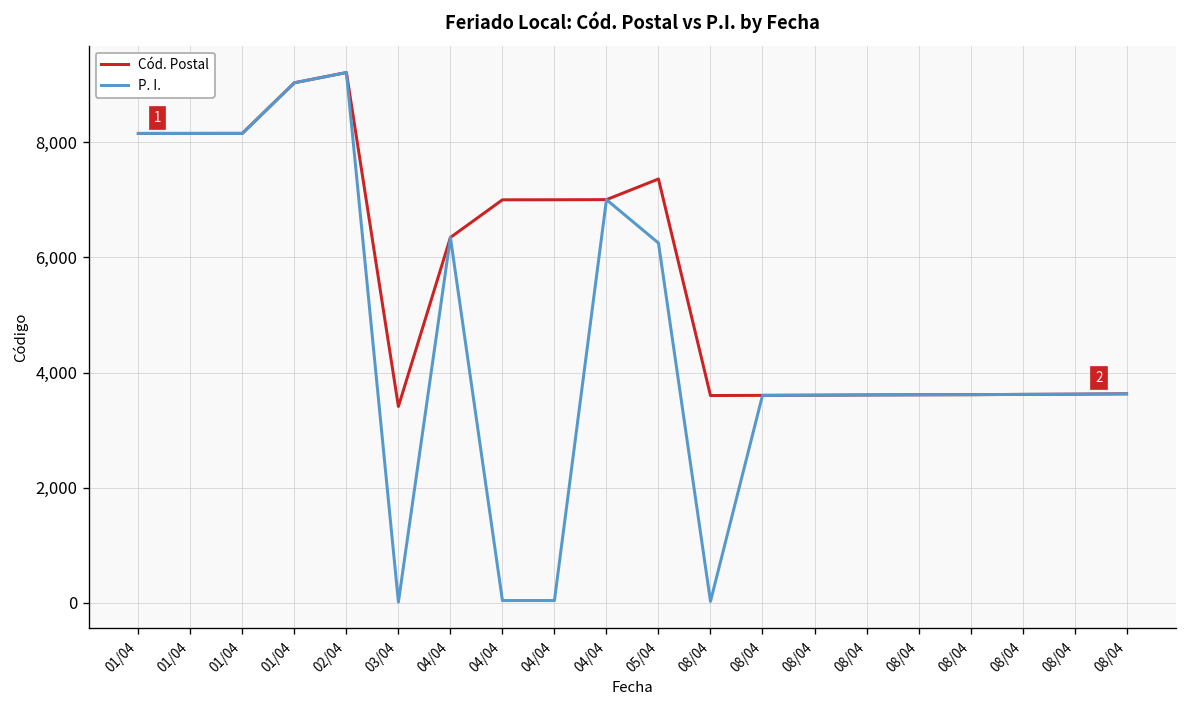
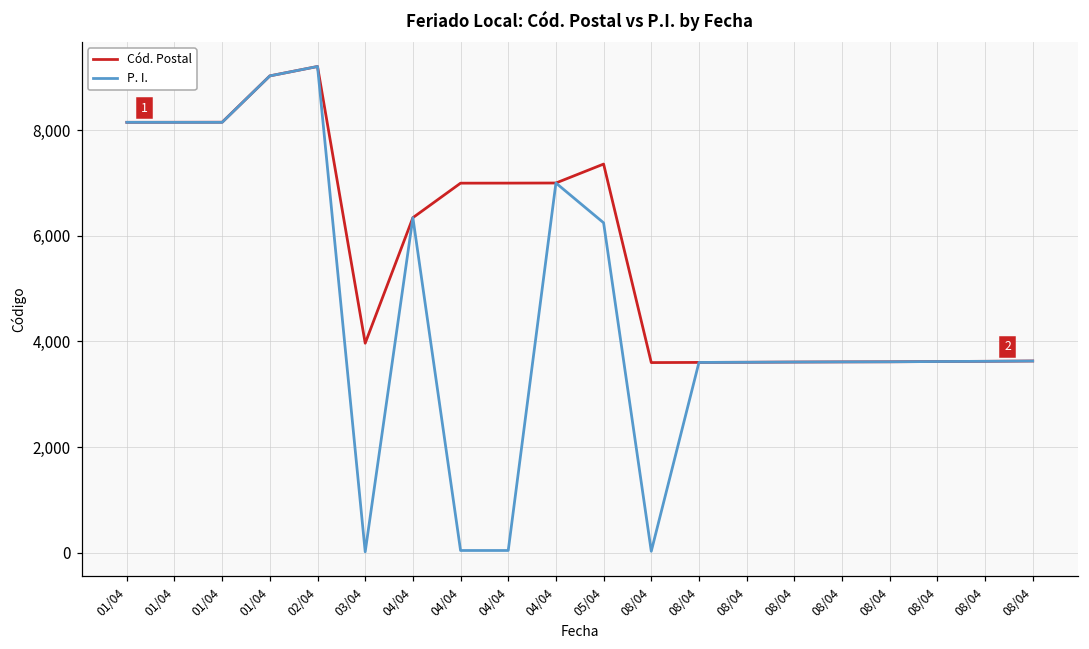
  {
    "Cód. Postal": {
-     "03/04": "3,400",
+     "03/04": "4,000",
      "05/04": "7,400"
    },
    "P. I.": {
      "03/04": "0",
      "05/04": "6,200"
    }
  }
